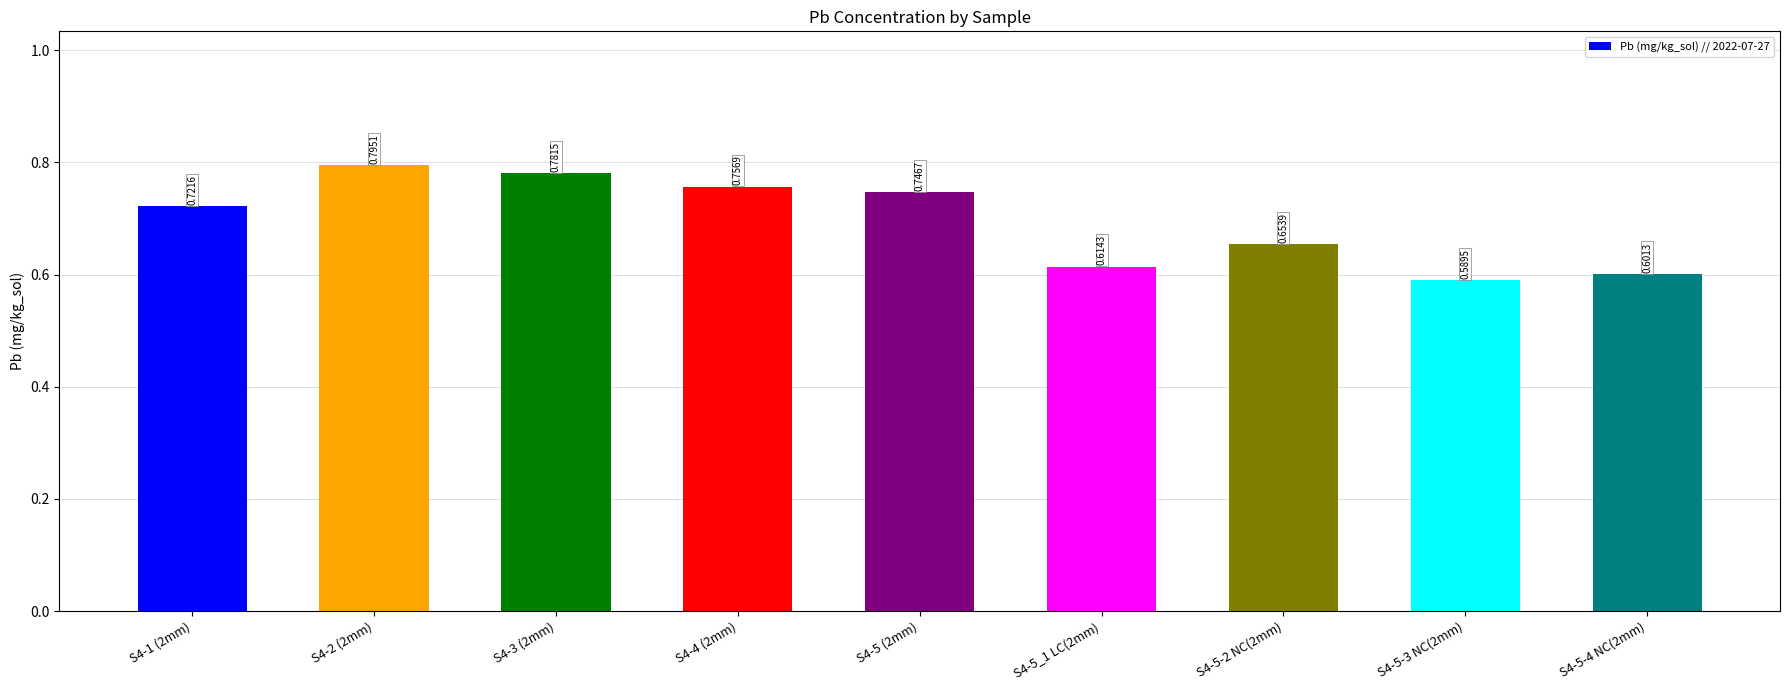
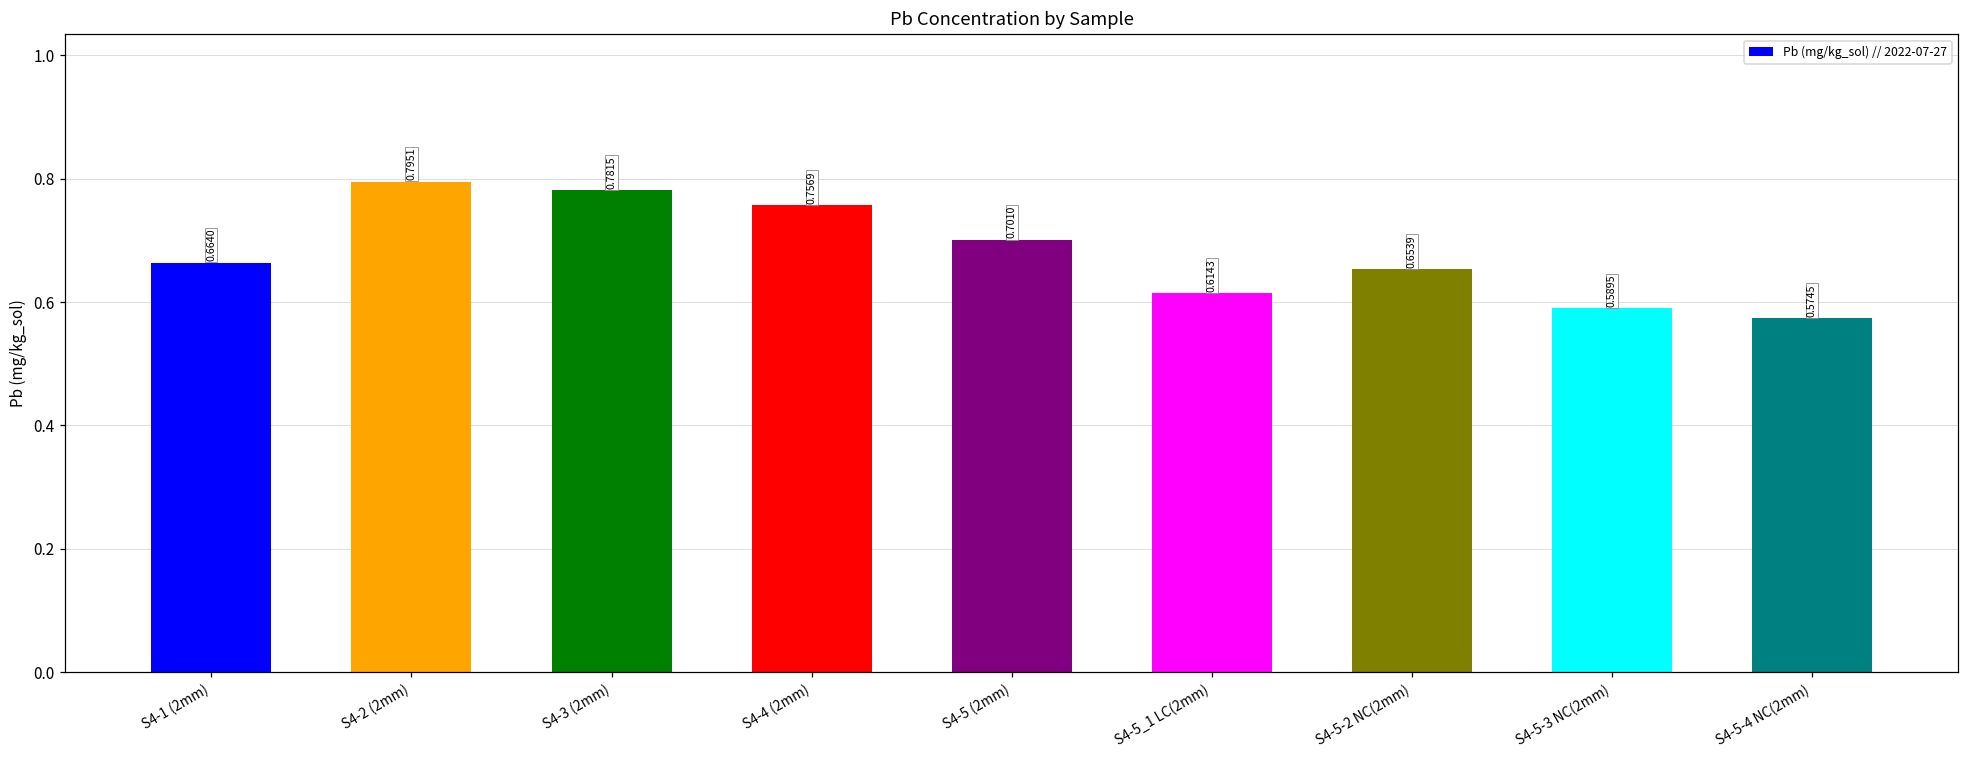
  {
-   "S4-1 (2mm)": 0.7216,
-   "S4-5 (2mm)": 0.7467,
-   "S4-5-4 NC(2mm)": 0.6013
+   "S4-1 (2mm)": 0.6640,
+   "S4-5 (2mm)": 0.7010,
+   "S4-5-4 NC(2mm)": 0.5745
  }
